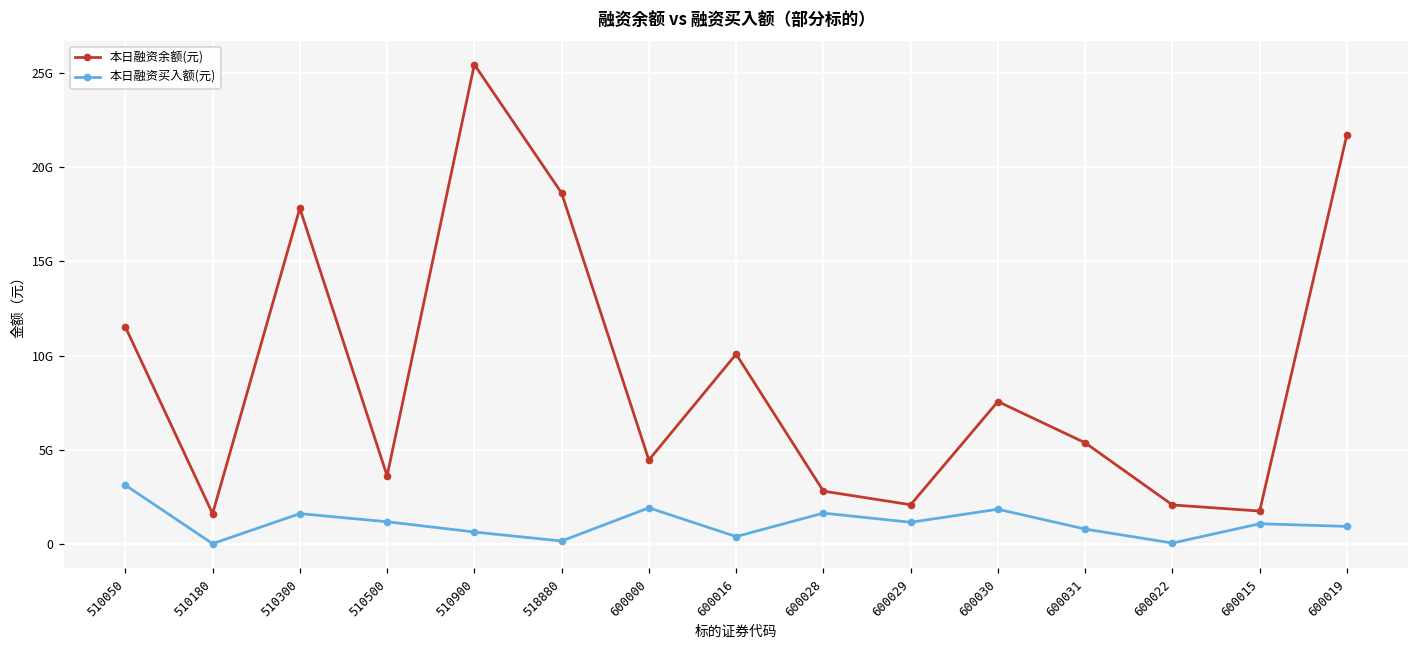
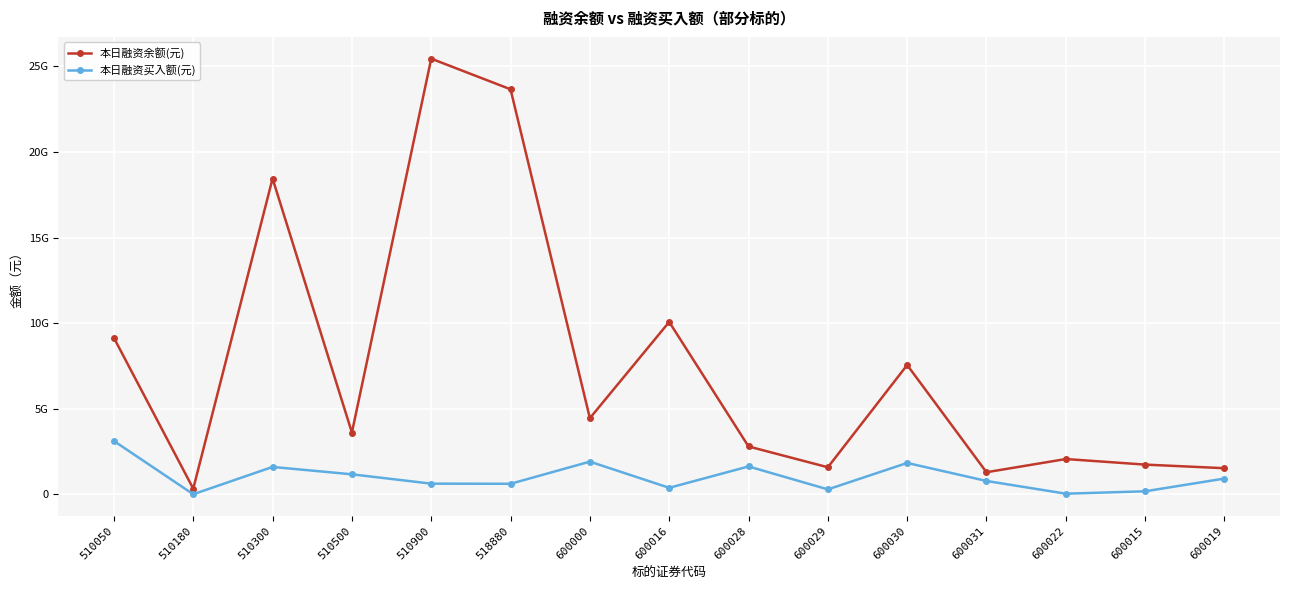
  {
    "本日融资余额(元)": {
-     "510050": 11500000000,
-     "510180": 1600000000,
-     "510300": 17800000000,
+     "510050": 9100000000,
+     "510180": 300000000,
+     "510300": 18500000000,
      "510500": 3600000000,
      "510900": 25500000000,
-     "518880": 18600000000,
+     "518880": 23700000000,
      "600000": 4400000000,
      "600016": 10100000000,
      "600028": 2800000000,
-     "600029": 2100000000,
+     "600029": 1600000000,
      "600030": 7600000000,
-     "600031": 5400000000,
+     "600031": 1300000000,
      "600022": 2100000000,
      "600015": 1700000000,
-     "600019": 21700000000
+     "600019": 1500000000
    },
    "本日融资买入额(元)": {
      "510050": 3100000000,
      "510180": 0,
      "510300": 1600000000,
      "510500": 1200000000,
      "510900": 600000000,
-     "518880": 100000000,
+     "518880": 600000000,
      "600000": 1900000000,
      "600016": 400000000,
      "600028": 1600000000,
-     "600029": 1100000000,
+     "600029": 300000000,
      "600030": 1800000000,
      "600031": 800000000,
      "600022": 0,
-     "600015": 1100000000,
+     "600015": 200000000,
      "600019": 900000000
    }
  }
